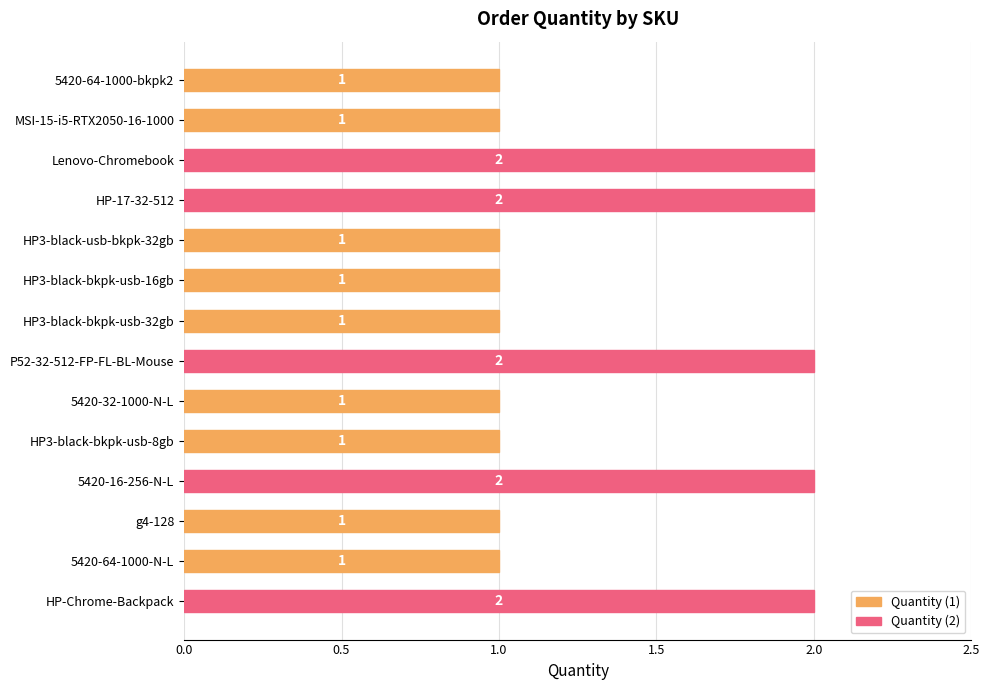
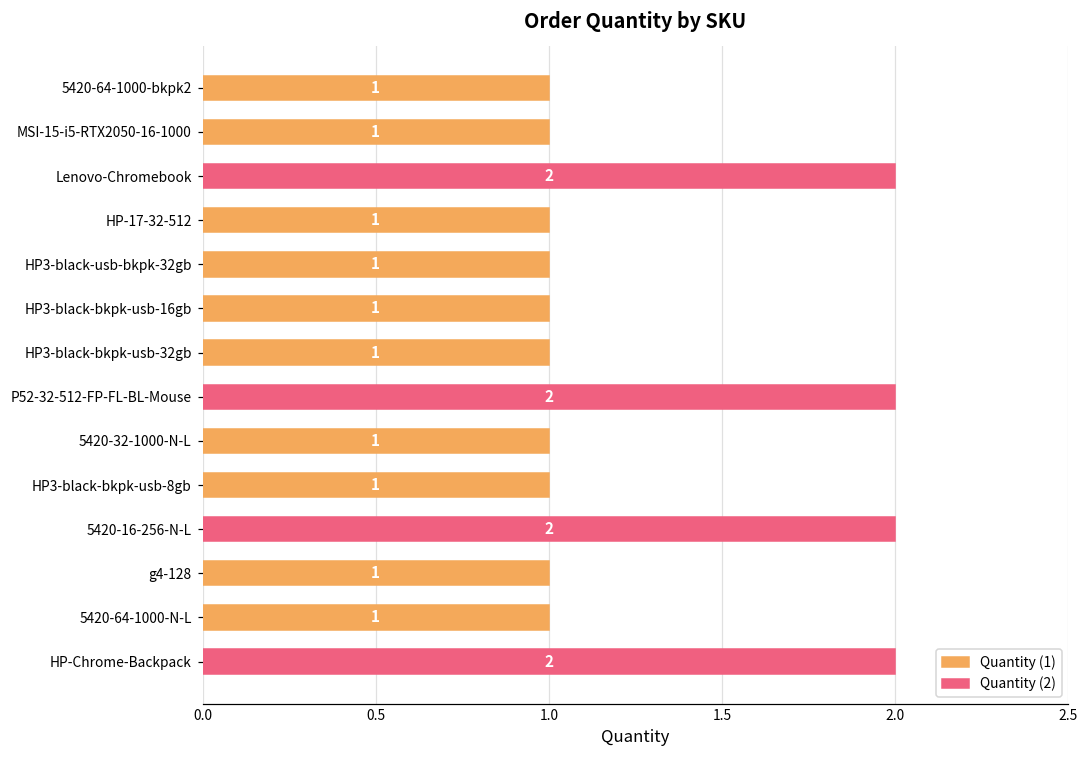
  {
    "5420-64-1000-bkpk2": 1,
    "MSI-15-i5-RTX2050-16-1000": 1,
    "Lenovo-Chromebook": 2,
-   "HP-17-32-512": 2,
+   "HP-17-32-512": 1,
    "HP3-black-usb-bkpk-32gb": 1,
    "HP3-black-bkpk-usb-16gb": 1,
    "HP3-black-bkpk-usb-32gb": 1,
    "P52-32-512-FP-FL-BL-Mouse": 2,
    "5420-32-1000-N-L": 1,
    "HP3-black-bkpk-usb-8gb": 1,
    "5420-16-256-N-L": 2,
    "g4-128": 1,
    "5420-64-1000-N-L": 1,
    "HP-Chrome-Backpack": 2
  }
